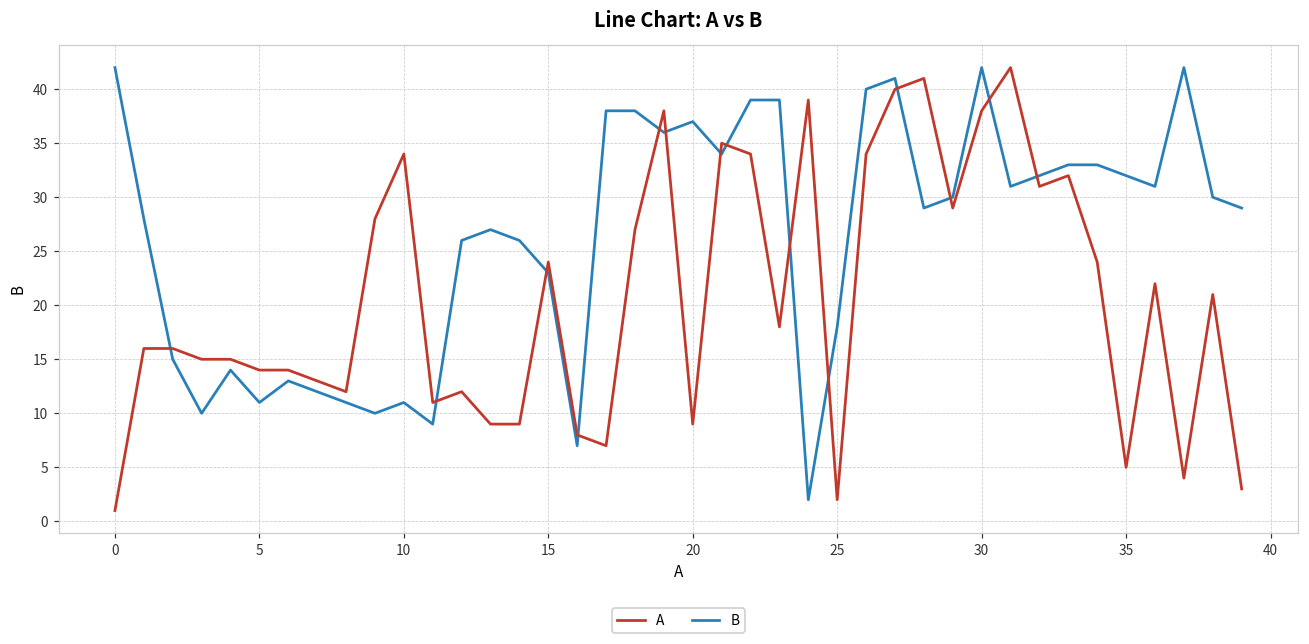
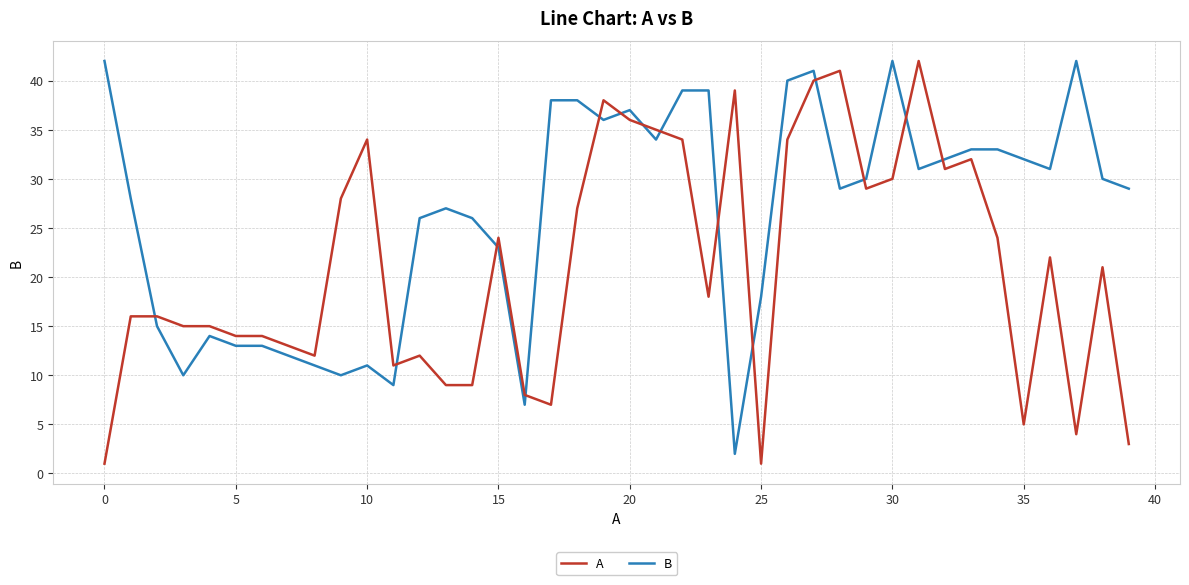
  {
    "A": {
      "0": 1,
      "5": 14,
      "10": 34,
      "15": 24,
-     "20": 9,
-     "25": 2,
-     "30": 38,
+     "20": 36,
+     "25": 1,
+     "30": 30,
      "35": 5
    },
    "B": {
      "0": 42,
-     "5": 11,
+     "5": 13,
      "10": 11,
      "15": 23,
      "20": 37,
      "25": 18,
      "30": 42,
      "35": 32
    }
  }
